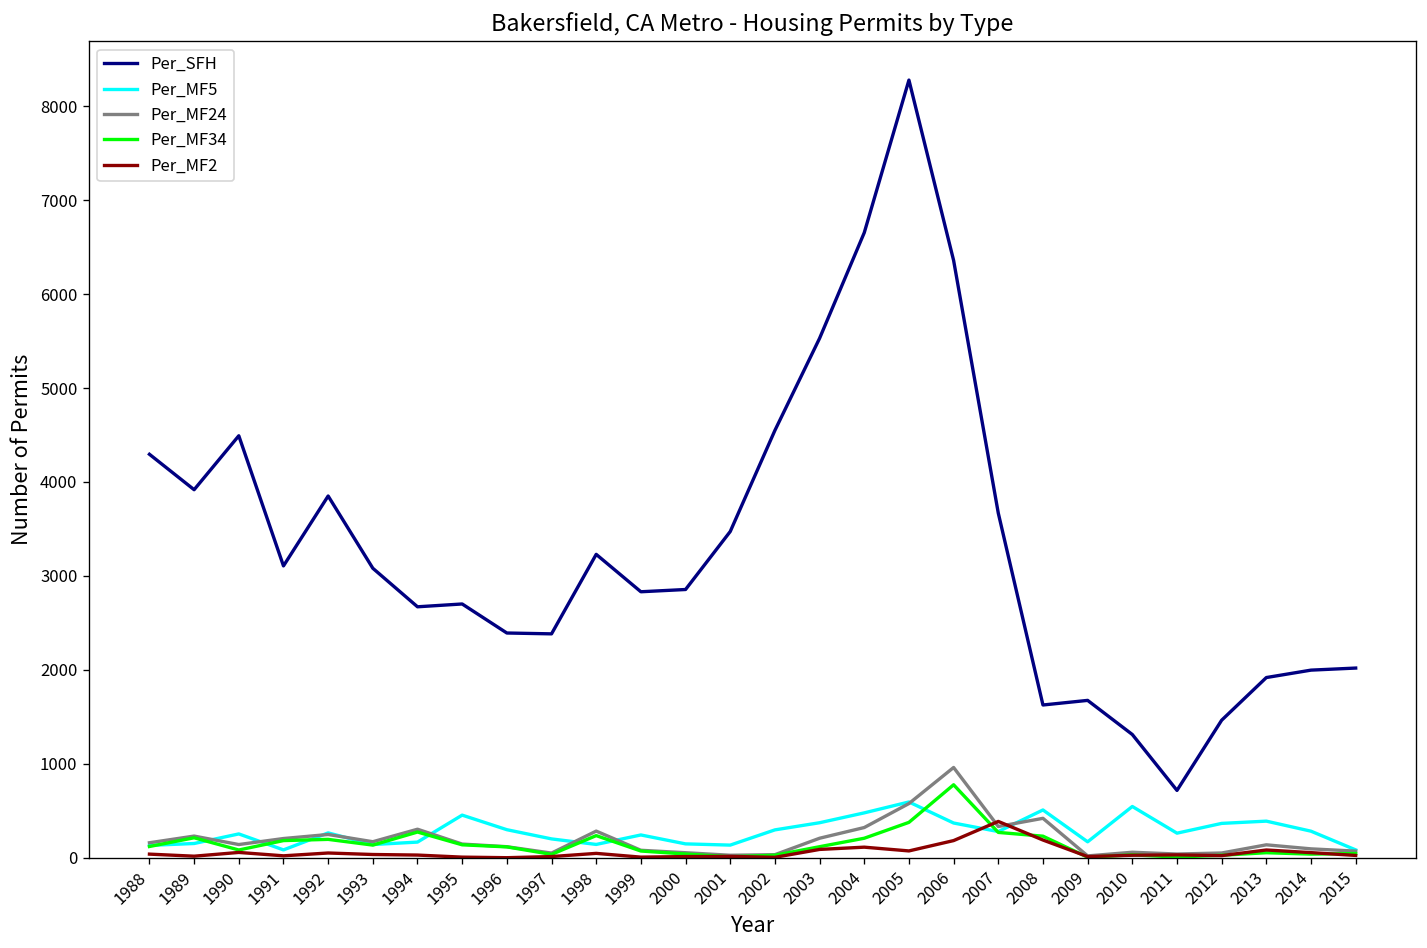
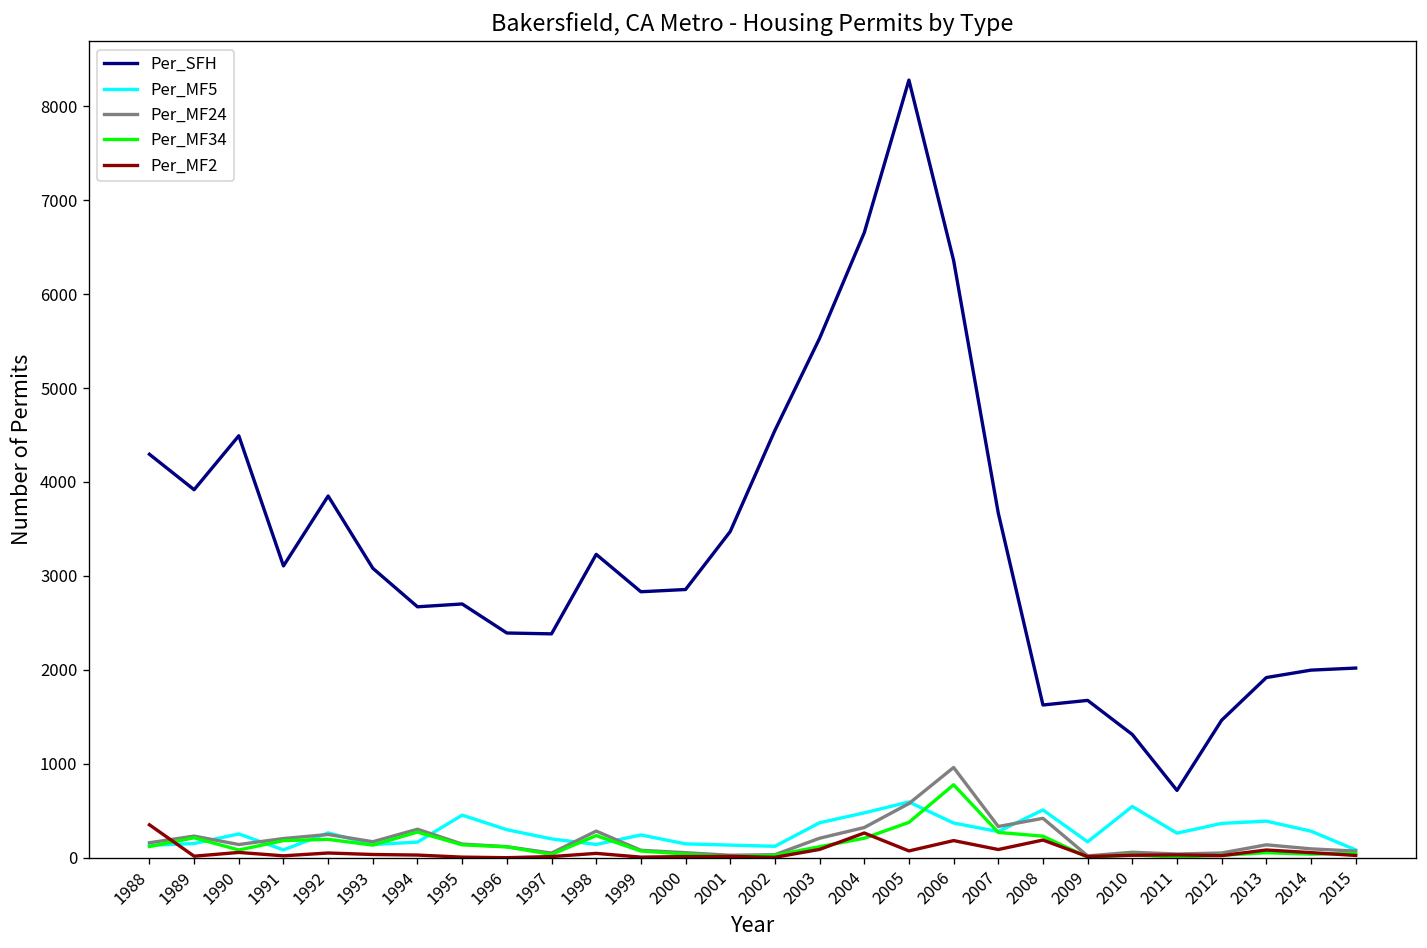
  {
    "Per_SFH": {
      "1988": 4300,
      "1989": 3900,
      "1990": 4500,
      "1991": 3100,
      "1992": 3900,
      "1993": 3100,
      "1994": 2700,
      "1995": 2700,
      "1996": 2400,
      "1997": 2400,
      "1998": 3200,
      "1999": 2800,
      "2000": 2900,
      "2001": 3500,
      "2002": 4500,
      "2003": 5500,
      "2004": 6700,
      "2005": 8300,
      "2006": 6400,
      "2007": 3700,
      "2008": 1600,
      "2009": 1700,
      "2010": 1300,
      "2011": 700,
      "2012": 1500,
      "2013": 1900,
      "2014": 2000,
      "2015": 2000
    },
    "Per_MF5": {
      "1989": 200,
      "1990": 300,
      "1991": 100,
      "1994": 200,
      "1995": 500,
      "1996": 300,
      "1997": 200,
      "1998": 100,
      "1999": 200,
      "2000": 100,
      "2001": 100,
-     "2002": 300,
+     "2002": 100,
      "2003": 400,
      "2004": 500,
      "2006": 400,
      "2008": 500,
      "2009": 200,
      "2010": 500,
      "2011": 300,
      "2012": 400,
      "2013": 400,
      "2014": 300
    },
    "Per_MF24": {
      "1990": 100,
      "1998": 300,
      "2003": 200,
      "2004": 300,
      "2006": 1000,
      "2007": 300,
      "2008": 400,
      "2013": 100,
      "2014": 100
    },
    "Per_MF34": {
      "1992": 200,
      "1998": 200,
      "2004": 200,
      "2005": 400,
      "2006": 800,
      "2008": 200
    },
    "Per_MF2": {
-     "1988": 0,
+     "1988": 400,
      "1989": 0,
      "1991": 0,
      "1992": 100,
      "1993": 0,
      "1994": 0,
      "1995": 0,
      "1996": 0,
      "1998": 0,
      "1999": 0,
-     "2004": 100,
+     "2004": 300,
      "2005": 100,
      "2006": 200,
-     "2007": 400,
+     "2007": 100,
      "2008": 200
    }
  }
